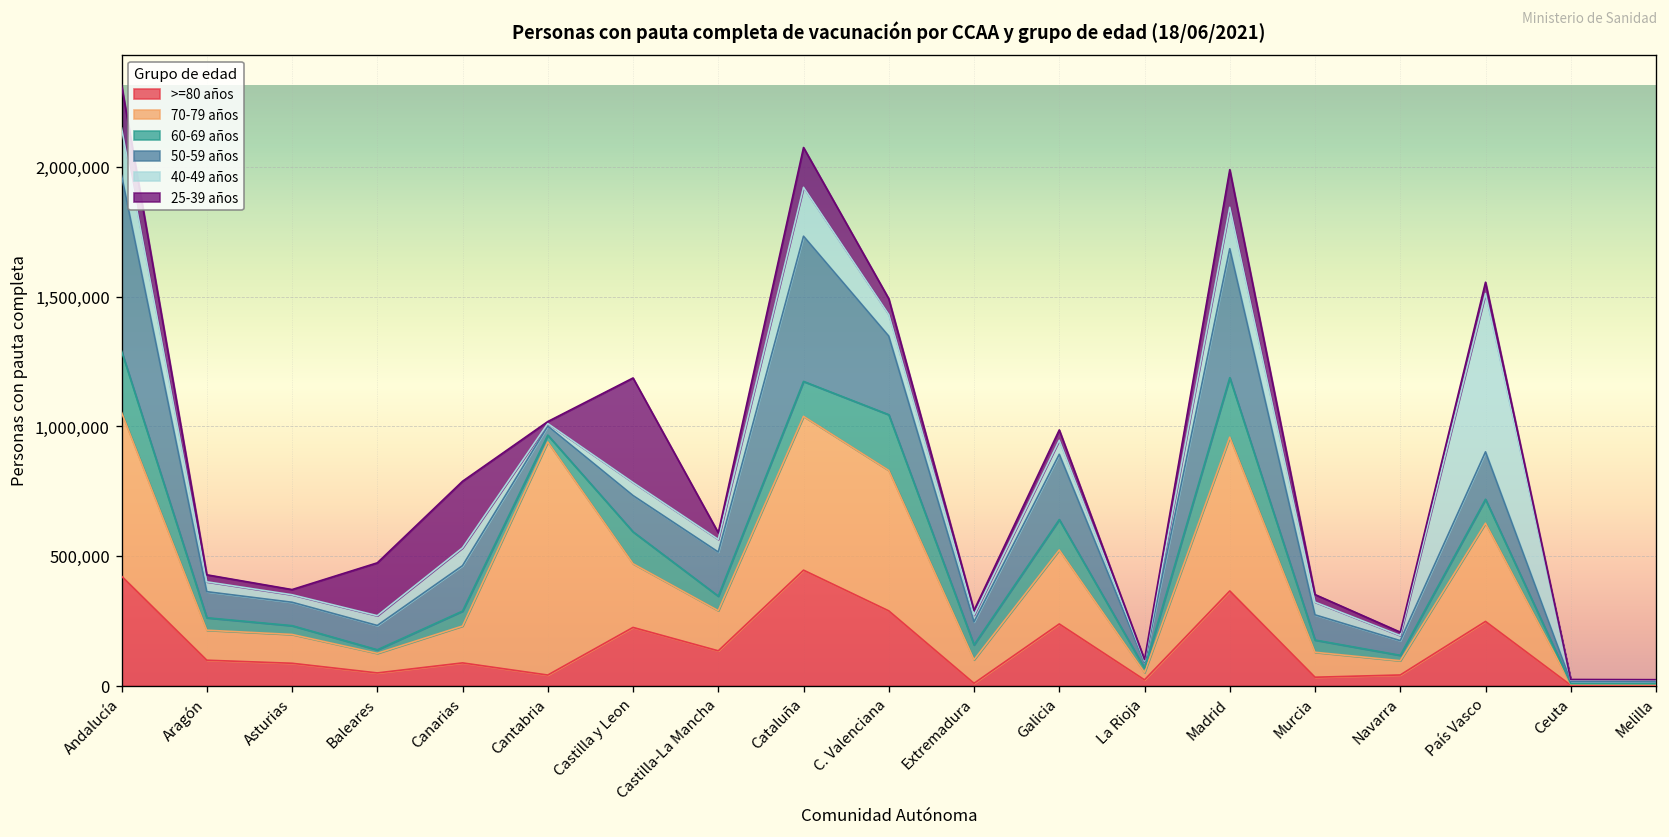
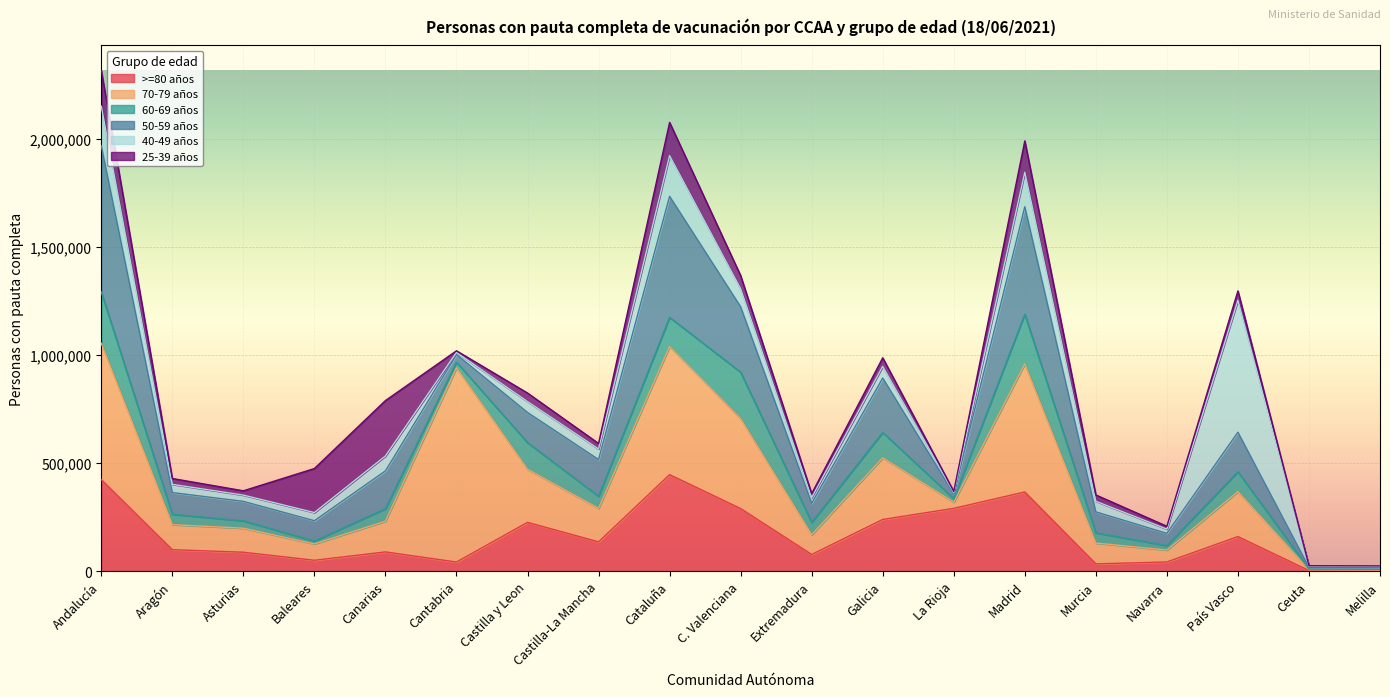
  {
    ">=80 años": {
      "Andalucía": "420,000",
      "Aragón": "100,000",
      "Asturias": "90,000",
      "Baleares": "50,000",
      "Canarias": "90,000",
      "Cantabria": "40,000",
      "Castilla y Leon": "230,000",
      "Castilla-La Mancha": "130,000",
      "Cataluña": "450,000",
      "C. Valenciana": "290,000",
-     "Extremadura": "10,000",
+     "Extremadura": "80,000",
      "Galicia": "240,000",
-     "La Rioja": "20,000",
+     "La Rioja": "290,000",
      "Madrid": "370,000",
      "Murcia": "30,000",
      "Navarra": "40,000",
-     "País Vasco": "250,000"
+     "País Vasco": "160,000"
    },
    "70-79 años": {
      "Andalucía": "630,000",
      "Aragón": "120,000",
      "Asturias": "110,000",
      "Baleares": "80,000",
      "Canarias": "140,000",
      "Cantabria": "900,000",
      "Castilla y Leon": "250,000",
      "Castilla-La Mancha": "150,000",
      "Cataluña": "590,000",
-     "C. Valenciana": "540,000",
+     "C. Valenciana": "420,000",
      "Extremadura": "90,000",
      "Galicia": "290,000",
      "La Rioja": "30,000",
      "Madrid": "590,000",
      "Murcia": "100,000",
      "Navarra": "60,000",
-     "País Vasco": "380,000"
+     "País Vasco": "210,000"
    },
    "40-49 años": {
      "Andalucía": "180,000",
      "Aragón": "40,000",
      "Asturias": "30,000",
      "Baleares": "40,000",
      "Canarias": "70,000",
      "Castilla y Leon": "50,000",
      "Castilla-La Mancha": "50,000",
      "Cataluña": "190,000",
      "C. Valenciana": "80,000",
      "Extremadura": "30,000",
      "Galicia": "50,000",
      "Madrid": "160,000",
      "Murcia": "50,000",
      "Navarra": "20,000",
      "País Vasco": "610,000"
    },
    "25-39 años": {
      "Andalucía": "170,000",
      "Aragón": "30,000",
      "Asturias": "20,000",
      "Baleares": "200,000",
      "Canarias": "260,000",
-     "Castilla y Leon": "400,000",
+     "Castilla y Leon": "40,000",
      "Castilla-La Mancha": "30,000",
      "Cataluña": "150,000",
      "C. Valenciana": "60,000",
      "Extremadura": "20,000",
      "Galicia": "40,000",
      "Madrid": "150,000",
      "Murcia": "30,000",
      "Navarra": "10,000",
      "País Vasco": "40,000"
    }
  }
